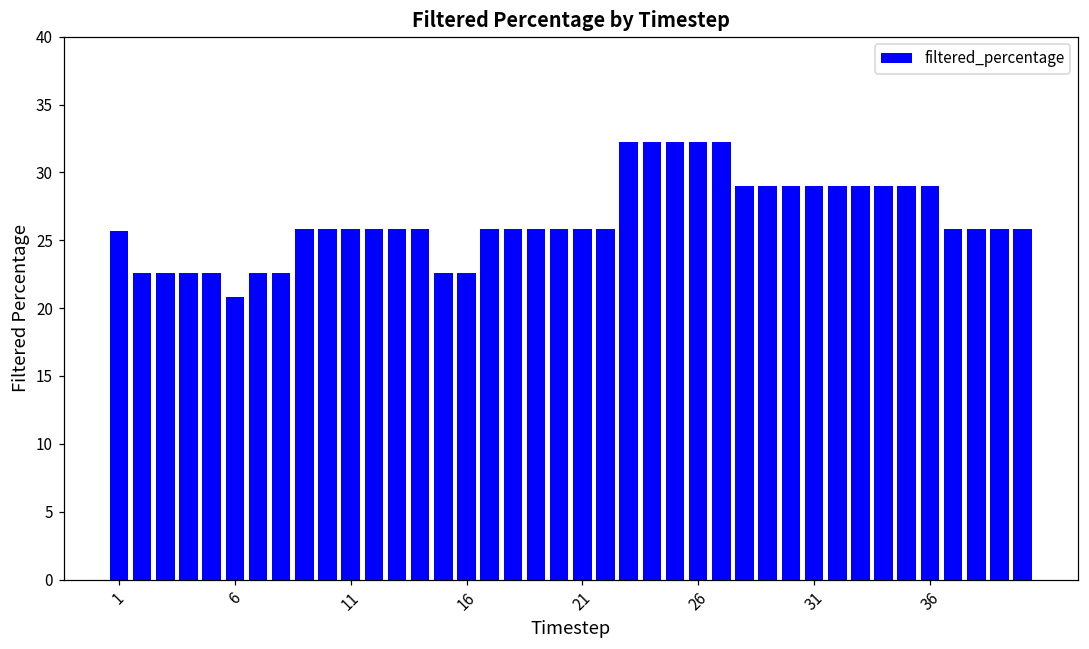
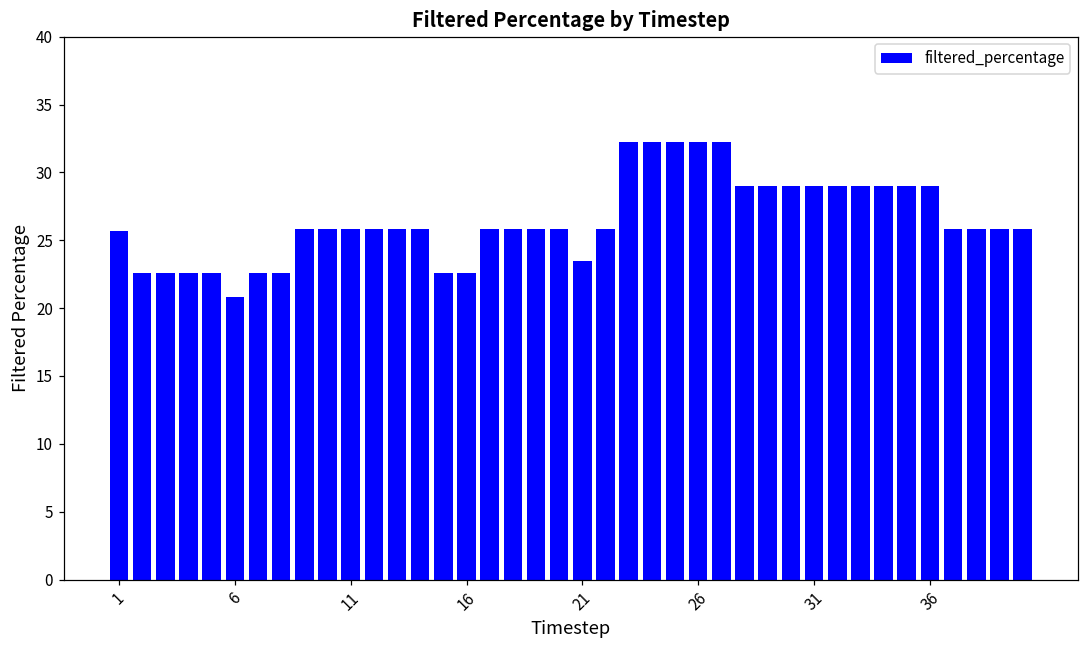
  {
    "1": 25.7,
    "6": 20.8,
    "11": 25.8,
    "16": 22.6,
-   "21": 25.8,
+   "21": 23.5,
    "26": 32.3,
    "31": 29.0,
    "36": 29.0
  }
